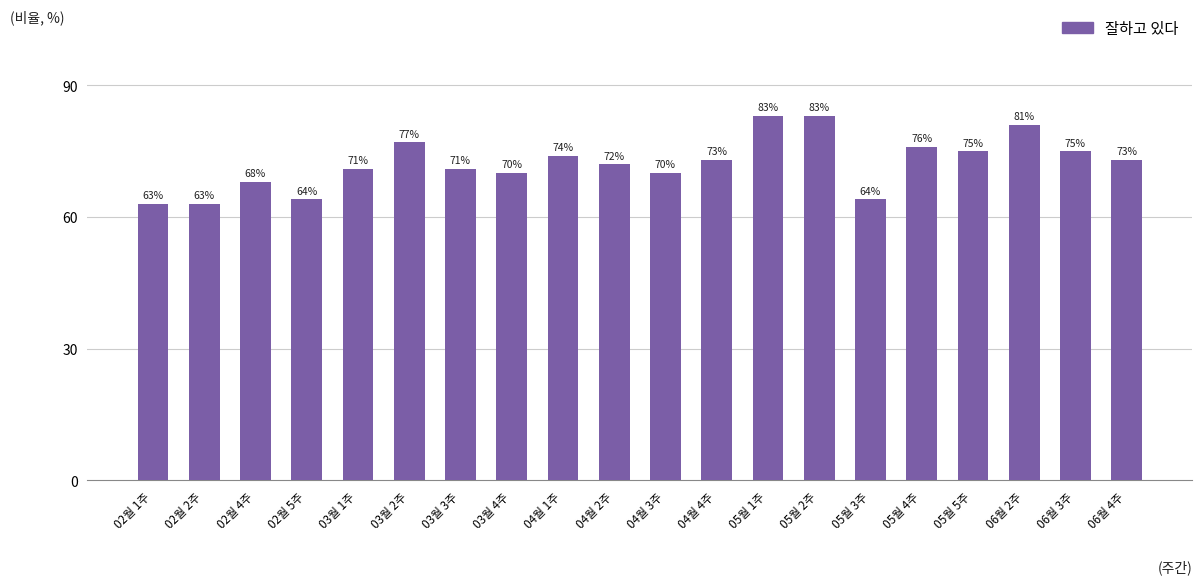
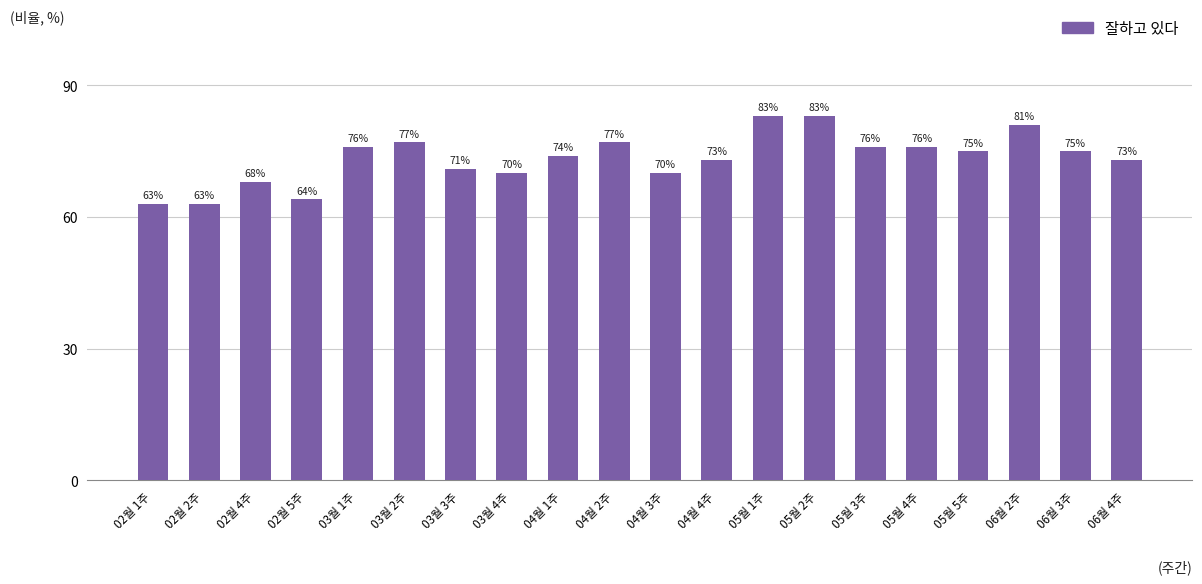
  {
    "02월 1주": "63%",
    "02월 2주": "63%",
    "02월 4주": "68%",
    "02월 5주": "64%",
-   "03월 1주": "71%",
+   "03월 1주": "76%",
    "03월 2주": "77%",
    "03월 3주": "71%",
    "03월 4주": "70%",
    "04월 1주": "74%",
-   "04월 2주": "72%",
+   "04월 2주": "77%",
    "04월 3주": "70%",
    "04월 4주": "73%",
    "05월 1주": "83%",
    "05월 2주": "83%",
-   "05월 3주": "64%",
+   "05월 3주": "76%",
    "05월 4주": "76%",
    "05월 5주": "75%",
    "06월 2주": "81%",
    "06월 3주": "75%",
    "06월 4주": "73%"
  }
